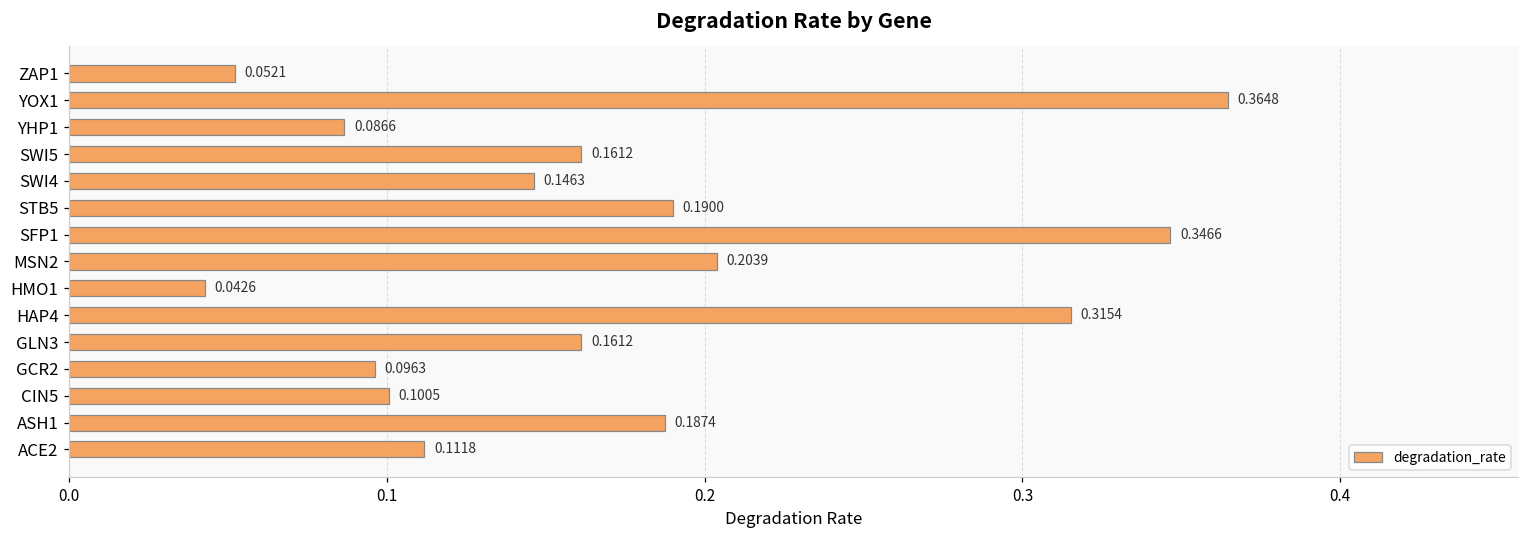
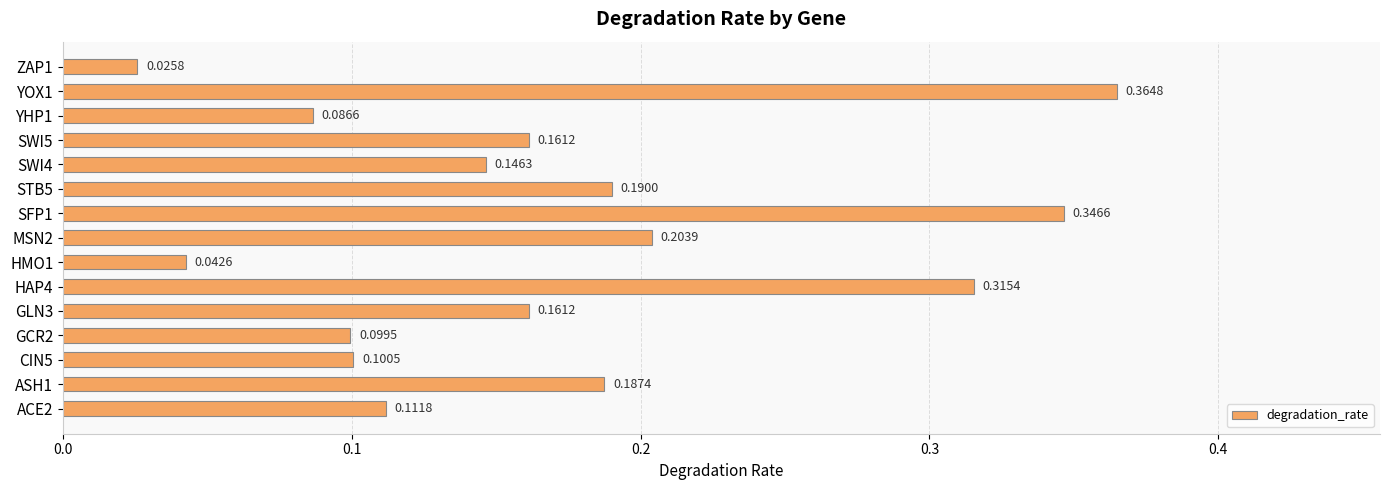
  {
-   "ZAP1": 0.0521,
+   "ZAP1": 0.0258,
    "YOX1": 0.3648,
    "YHP1": 0.0866,
    "SWI5": 0.1612,
    "SWI4": 0.1463,
    "STB5": 0.1900,
    "SFP1": 0.3466,
    "MSN2": 0.2039,
    "HMO1": 0.0426,
    "HAP4": 0.3154,
    "GLN3": 0.1612,
-   "GCR2": 0.0963,
+   "GCR2": 0.0995,
    "CIN5": 0.1005,
    "ASH1": 0.1874,
    "ACE2": 0.1118
  }
